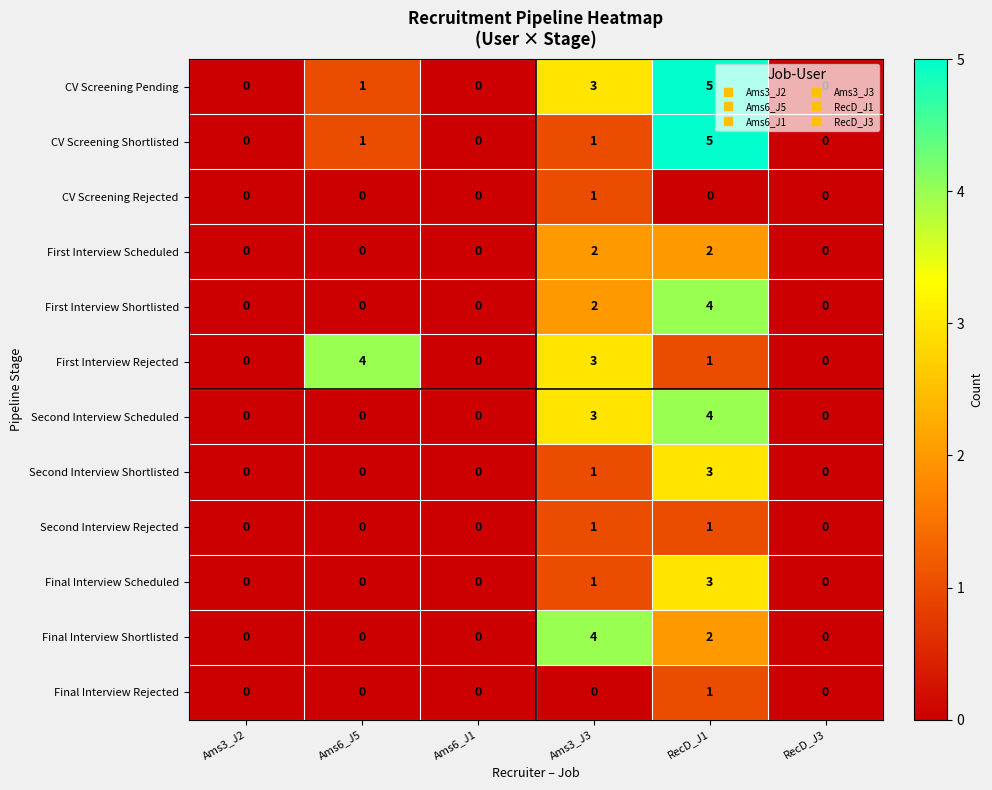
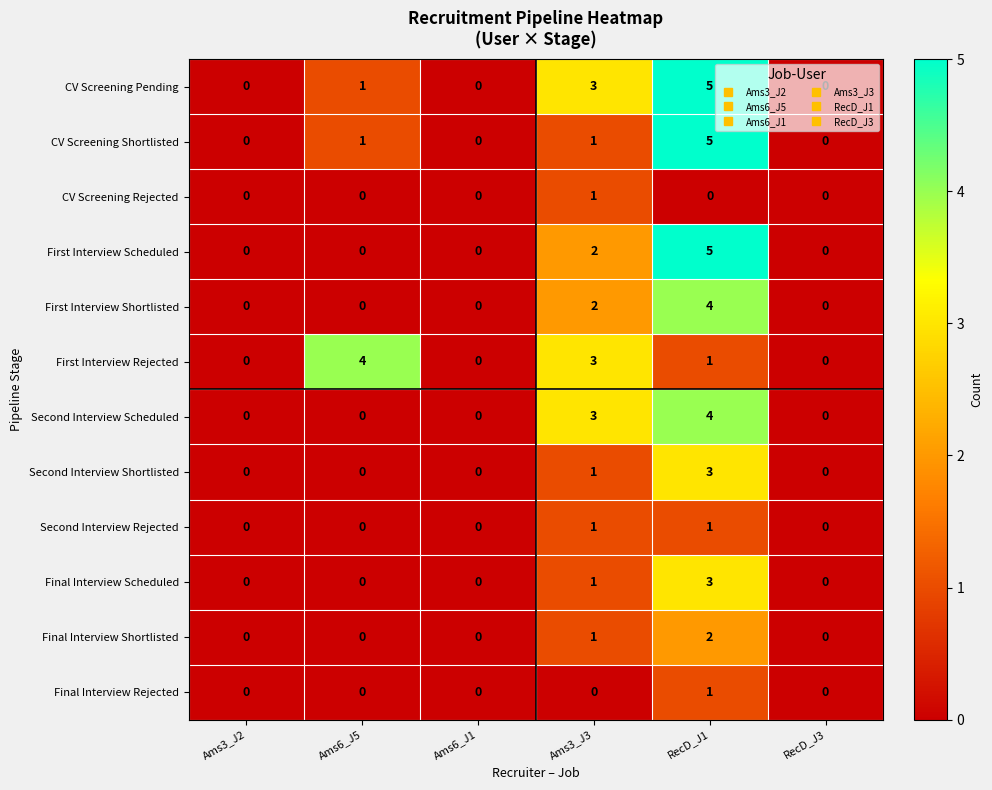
  {
    "CV Screening Pending": {
      "Ams3_J2": 0,
      "Ams6_J5": 1,
      "Ams6_J1": 0,
      "Ams3_J3": 3,
      "RecD_J1": 5
    },
    "CV Screening Shortlisted": {
      "Ams3_J2": 0,
      "Ams6_J5": 1,
      "Ams6_J1": 0,
      "Ams3_J3": 1,
      "RecD_J1": 5,
      "RecD_J3": 0
    },
    "CV Screening Rejected": {
      "Ams3_J2": 0,
      "Ams6_J5": 0,
      "Ams6_J1": 0,
      "Ams3_J3": 1,
      "RecD_J1": 0,
      "RecD_J3": 0
    },
    "First Interview Scheduled": {
      "Ams3_J2": 0,
      "Ams6_J5": 0,
      "Ams6_J1": 0,
      "Ams3_J3": 2,
-     "RecD_J1": 2,
+     "RecD_J1": 5,
      "RecD_J3": 0
    },
    "First Interview Shortlisted": {
      "Ams3_J2": 0,
      "Ams6_J5": 0,
      "Ams6_J1": 0,
      "Ams3_J3": 2,
      "RecD_J1": 4,
      "RecD_J3": 0
    },
    "First Interview Rejected": {
      "Ams3_J2": 0,
      "Ams6_J5": 4,
      "Ams6_J1": 0,
      "Ams3_J3": 3,
      "RecD_J1": 1,
      "RecD_J3": 0
    },
    "Second Interview Scheduled": {
      "Ams3_J2": 0,
      "Ams6_J5": 0,
      "Ams6_J1": 0,
      "Ams3_J3": 3,
      "RecD_J1": 4,
      "RecD_J3": 0
    },
    "Second Interview Shortlisted": {
      "Ams3_J2": 0,
      "Ams6_J5": 0,
      "Ams6_J1": 0,
      "Ams3_J3": 1,
      "RecD_J1": 3,
      "RecD_J3": 0
    },
    "Second Interview Rejected": {
      "Ams3_J2": 0,
      "Ams6_J5": 0,
      "Ams6_J1": 0,
      "Ams3_J3": 1,
      "RecD_J1": 1,
      "RecD_J3": 0
    },
    "Final Interview Scheduled": {
      "Ams3_J2": 0,
      "Ams6_J5": 0,
      "Ams6_J1": 0,
      "Ams3_J3": 1,
      "RecD_J1": 3,
      "RecD_J3": 0
    },
    "Final Interview Shortlisted": {
      "Ams3_J2": 0,
      "Ams6_J5": 0,
      "Ams6_J1": 0,
-     "Ams3_J3": 4,
+     "Ams3_J3": 1,
      "RecD_J1": 2,
      "RecD_J3": 0
    },
    "Final Interview Rejected": {
      "Ams3_J2": 0,
      "Ams6_J5": 0,
      "Ams6_J1": 0,
      "Ams3_J3": 0,
      "RecD_J1": 1,
      "RecD_J3": 0
    }
  }
